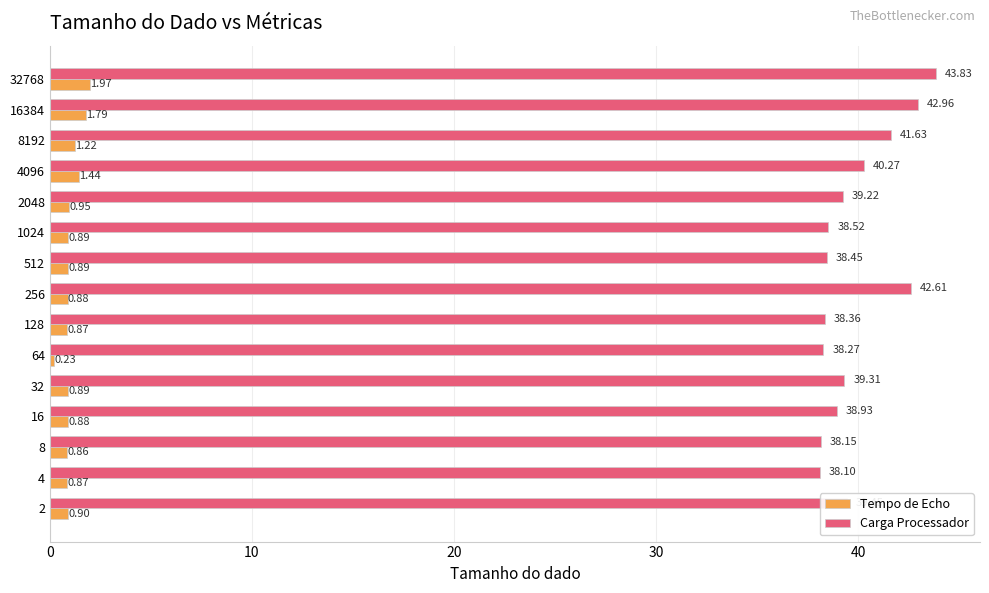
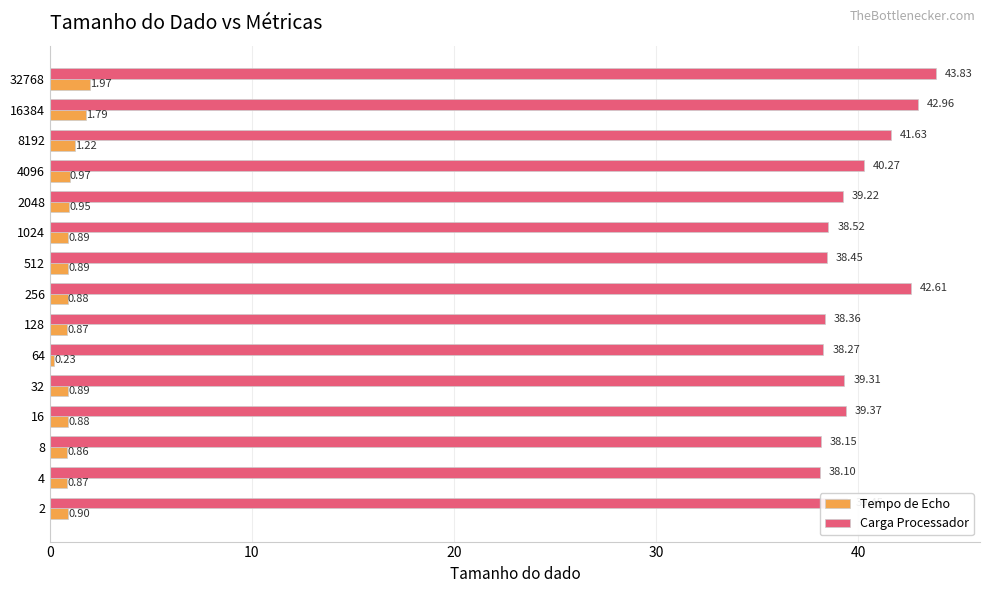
  {
    "Tempo de Echo": {
      "32768": 1.97,
      "16384": 1.79,
      "8192": 1.22,
-     "4096": 1.44,
+     "4096": 0.97,
      "2048": 0.95,
      "1024": 0.89,
      "512": 0.89,
      "256": 0.88,
      "128": 0.87,
      "64": 0.23,
      "32": 0.89,
      "16": 0.88,
      "8": 0.86,
      "4": 0.87,
      "2": 0.90
    },
    "Carga Processador": {
      "32768": 43.83,
      "16384": 42.96,
      "8192": 41.63,
      "4096": 40.27,
      "2048": 39.22,
      "1024": 38.52,
      "512": 38.45,
      "256": 42.61,
      "128": 38.36,
      "64": 38.27,
      "32": 39.31,
-     "16": 38.93,
+     "16": 39.37,
      "8": 38.15,
      "4": 38.10
    }
  }
